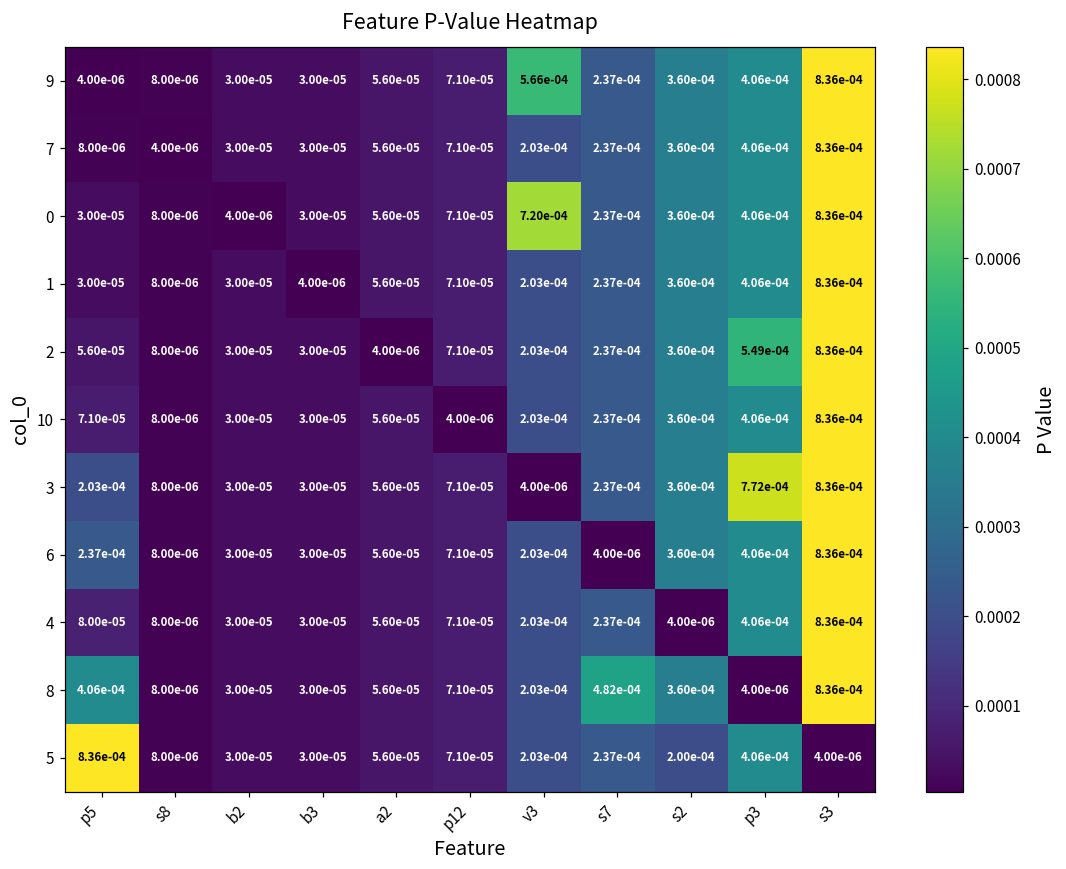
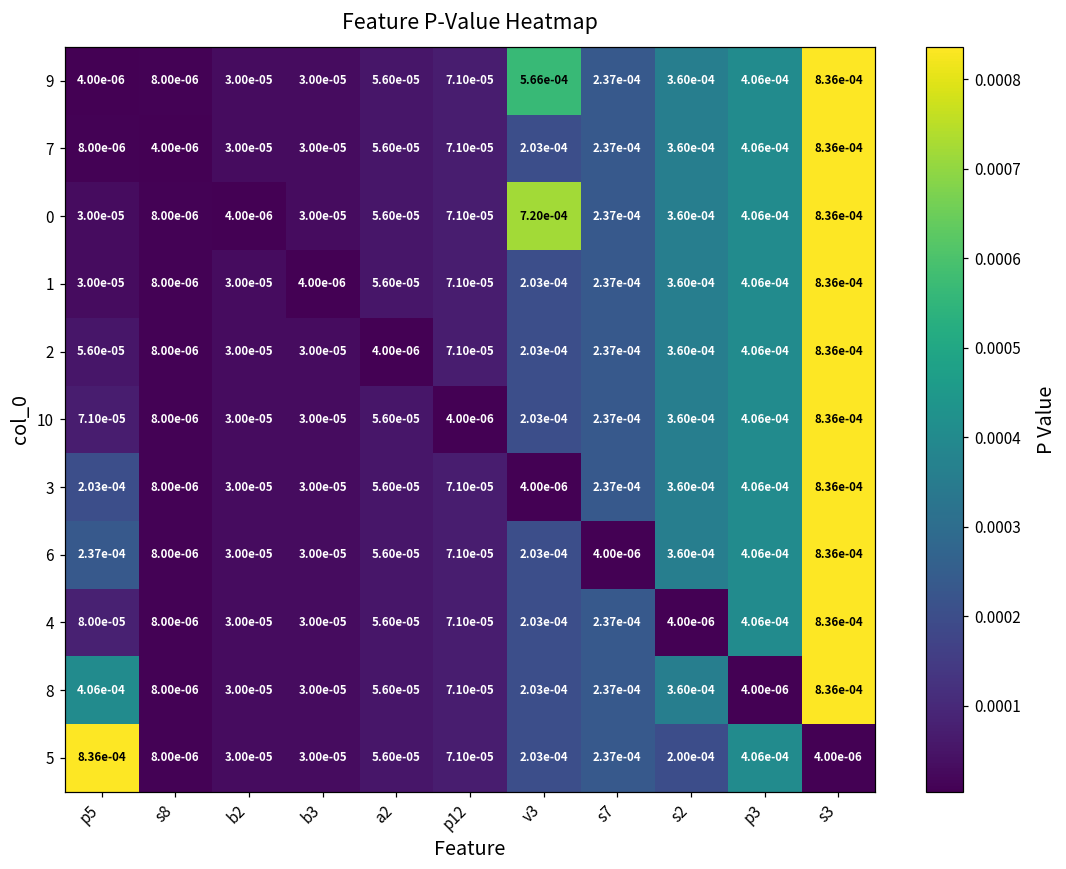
  {
    "9": {
      "p5": "4.00e-06",
      "s8": "8.00e-06",
      "b2": "3.00e-05",
      "b3": "3.00e-05",
      "a2": "5.60e-05",
      "p12": "7.10e-05",
      "v3": "5.66e-04",
      "s7": "2.37e-04",
      "s2": "3.60e-04",
      "p3": "4.06e-04",
      "s3": "8.36e-04"
    },
    "7": {
      "p5": "8.00e-06",
      "s8": "4.00e-06",
      "b2": "3.00e-05",
      "b3": "3.00e-05",
      "a2": "5.60e-05",
      "p12": "7.10e-05",
      "v3": "2.03e-04",
      "s7": "2.37e-04",
      "s2": "3.60e-04",
      "p3": "4.06e-04",
      "s3": "8.36e-04"
    },
    "0": {
      "p5": "3.00e-05",
      "s8": "8.00e-06",
      "b2": "4.00e-06",
      "b3": "3.00e-05",
      "a2": "5.60e-05",
      "p12": "7.10e-05",
      "v3": "7.20e-04",
      "s7": "2.37e-04",
      "s2": "3.60e-04",
      "p3": "4.06e-04",
      "s3": "8.36e-04"
    },
    "1": {
      "p5": "3.00e-05",
      "s8": "8.00e-06",
      "b2": "3.00e-05",
      "b3": "4.00e-06",
      "a2": "5.60e-05",
      "p12": "7.10e-05",
      "v3": "2.03e-04",
      "s7": "2.37e-04",
      "s2": "3.60e-04",
      "p3": "4.06e-04",
      "s3": "8.36e-04"
    },
    "2": {
      "p5": "5.60e-05",
      "s8": "8.00e-06",
      "b2": "3.00e-05",
      "b3": "3.00e-05",
      "a2": "4.00e-06",
      "p12": "7.10e-05",
      "v3": "2.03e-04",
      "s7": "2.37e-04",
      "s2": "3.60e-04",
-     "p3": "5.49e-04",
+     "p3": "4.06e-04",
      "s3": "8.36e-04"
    },
    "10": {
      "p5": "7.10e-05",
      "s8": "8.00e-06",
      "b2": "3.00e-05",
      "b3": "3.00e-05",
      "a2": "5.60e-05",
      "p12": "4.00e-06",
      "v3": "2.03e-04",
      "s7": "2.37e-04",
      "s2": "3.60e-04",
      "p3": "4.06e-04",
      "s3": "8.36e-04"
    },
    "3": {
      "p5": "2.03e-04",
      "s8": "8.00e-06",
      "b2": "3.00e-05",
      "b3": "3.00e-05",
      "a2": "5.60e-05",
      "p12": "7.10e-05",
      "v3": "4.00e-06",
      "s7": "2.37e-04",
      "s2": "3.60e-04",
-     "p3": "7.72e-04",
+     "p3": "4.06e-04",
      "s3": "8.36e-04"
    },
    "6": {
      "p5": "2.37e-04",
      "s8": "8.00e-06",
      "b2": "3.00e-05",
      "b3": "3.00e-05",
      "a2": "5.60e-05",
      "p12": "7.10e-05",
      "v3": "2.03e-04",
      "s7": "4.00e-06",
      "s2": "3.60e-04",
      "p3": "4.06e-04",
      "s3": "8.36e-04"
    },
    "4": {
      "p5": "8.00e-05",
      "s8": "8.00e-06",
      "b2": "3.00e-05",
      "b3": "3.00e-05",
      "a2": "5.60e-05",
      "p12": "7.10e-05",
      "v3": "2.03e-04",
      "s7": "2.37e-04",
      "s2": "4.00e-06",
      "p3": "4.06e-04",
      "s3": "8.36e-04"
    },
    "8": {
      "p5": "4.06e-04",
      "s8": "8.00e-06",
      "b2": "3.00e-05",
      "b3": "3.00e-05",
      "a2": "5.60e-05",
      "p12": "7.10e-05",
      "v3": "2.03e-04",
-     "s7": "4.82e-04",
+     "s7": "2.37e-04",
      "s2": "3.60e-04",
      "p3": "4.00e-06",
      "s3": "8.36e-04"
    },
    "5": {
      "p5": "8.36e-04",
      "s8": "8.00e-06",
      "b2": "3.00e-05",
      "b3": "3.00e-05",
      "a2": "5.60e-05",
      "p12": "7.10e-05",
      "v3": "2.03e-04",
      "s7": "2.37e-04",
      "s2": "2.00e-04",
      "p3": "4.06e-04",
      "s3": "4.00e-06"
    }
  }
